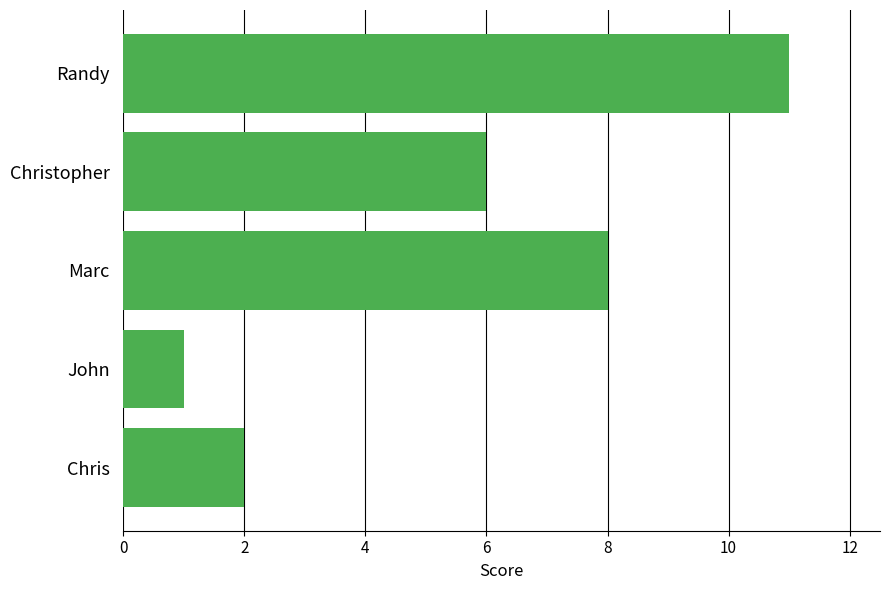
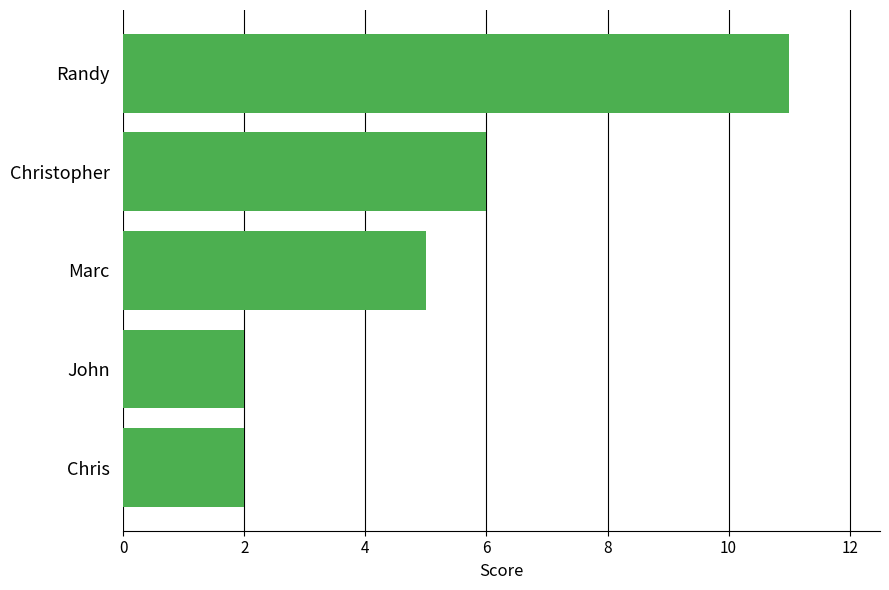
  {
    "Randy": 11,
    "Christopher": 6,
-   "Marc": 8,
-   "John": 1,
+   "Marc": 5,
+   "John": 2,
    "Chris": 2
  }
